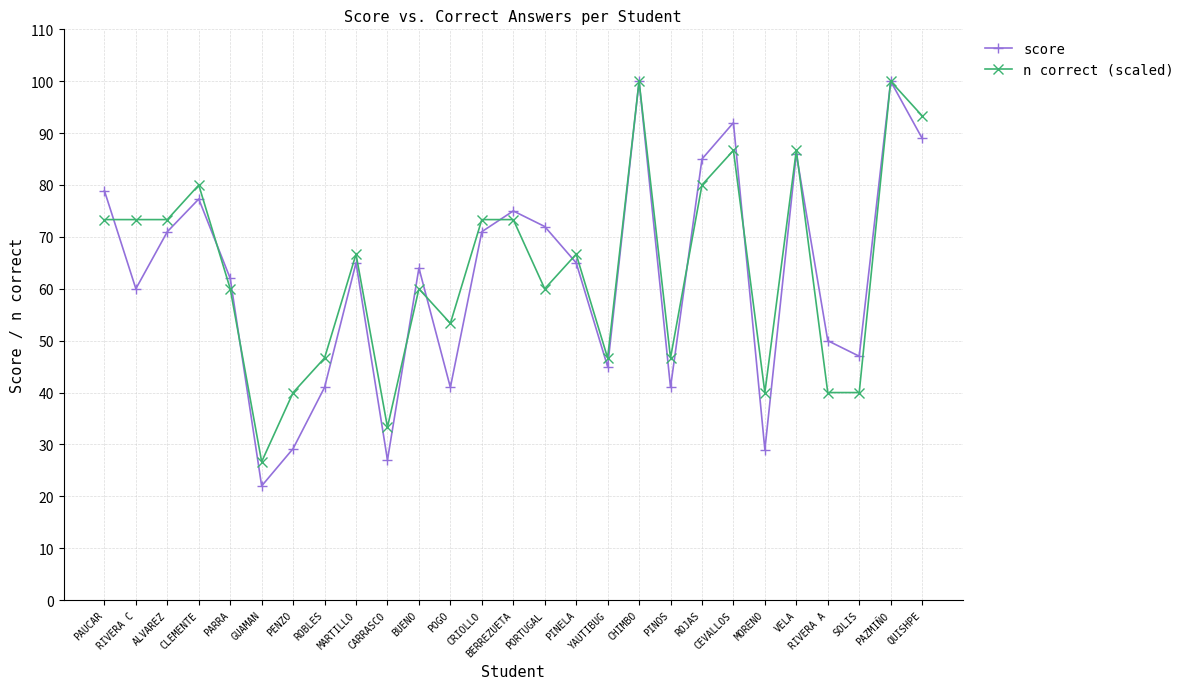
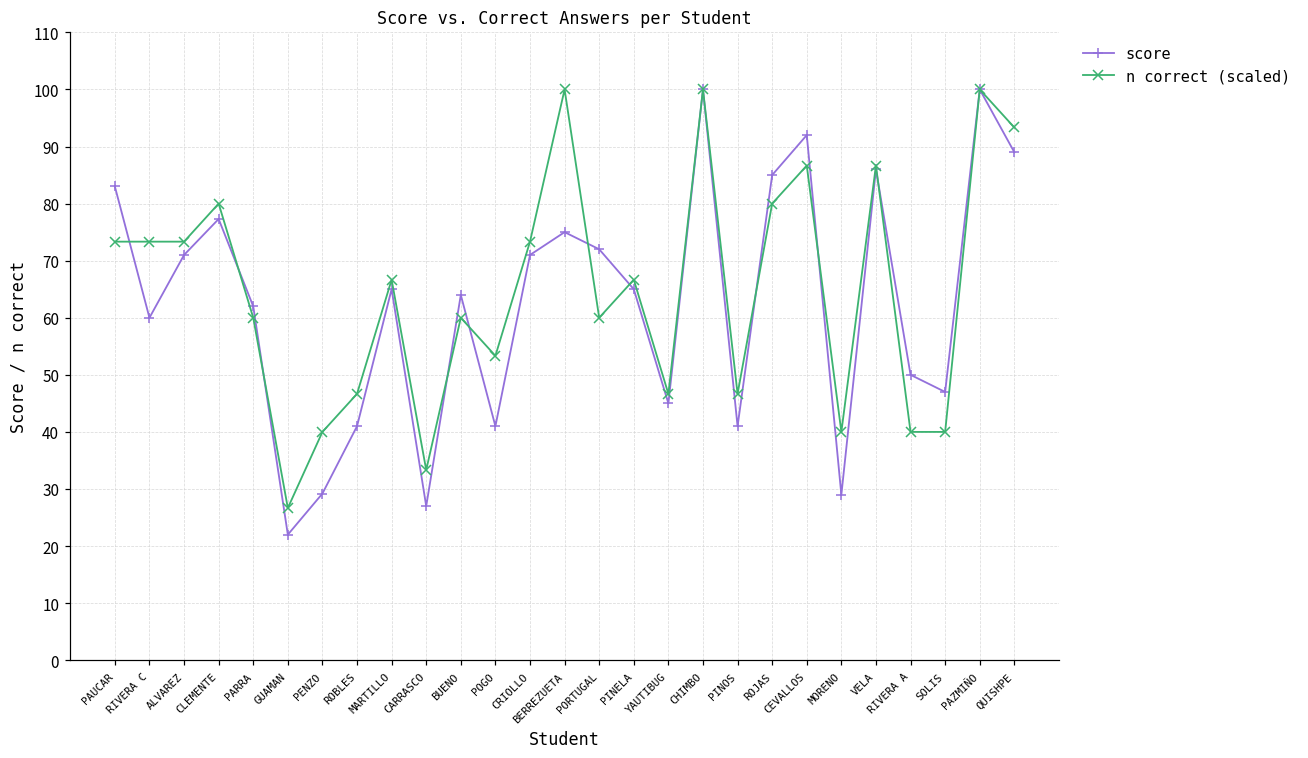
  {
    "score": {
-     "PAUCAR": 79,
+     "PAUCAR": 83,
      "RIVERA C": 60,
      "ALVAREZ": 71,
      "CLEMENTE": 77,
      "PARRA": 62,
      "GUAMAN": 22,
      "PENZO": 29,
      "ROBLES": 41,
      "MARTILLO": 65,
      "CARRASCO": 27,
      "BUENO": 64,
      "POGO": 41,
      "CRIOLLO": 71,
      "BERREZUETA": 75,
      "PORTUGAL": 72,
      "PINELA": 65,
      "YAUTIBUG": 45,
      "PINOS": 41,
      "ROJAS": 85,
      "CEVALLOS": 92,
      "MORENO": 29,
      "VELA": 86,
      "RIVERA A": 50,
      "SOLIS": 47,
      "QUISHPE": 89
    },
    "n correct (scaled)": {
      "PAUCAR": 73,
      "RIVERA C": 73,
      "ALVAREZ": 73,
      "CLEMENTE": 80,
      "PARRA": 60,
      "GUAMAN": 27,
      "PENZO": 40,
      "ROBLES": 47,
      "MARTILLO": 67,
      "CARRASCO": 33,
      "BUENO": 60,
      "POGO": 53,
      "CRIOLLO": 73,
-     "BERREZUETA": 73,
+     "BERREZUETA": 100,
      "PORTUGAL": 60,
      "PINELA": 67,
      "YAUTIBUG": 47,
      "PINOS": 47,
      "ROJAS": 80,
      "CEVALLOS": 87,
      "MORENO": 40,
      "VELA": 87,
      "RIVERA A": 40,
      "SOLIS": 40,
      "QUISHPE": 93
    }
  }
